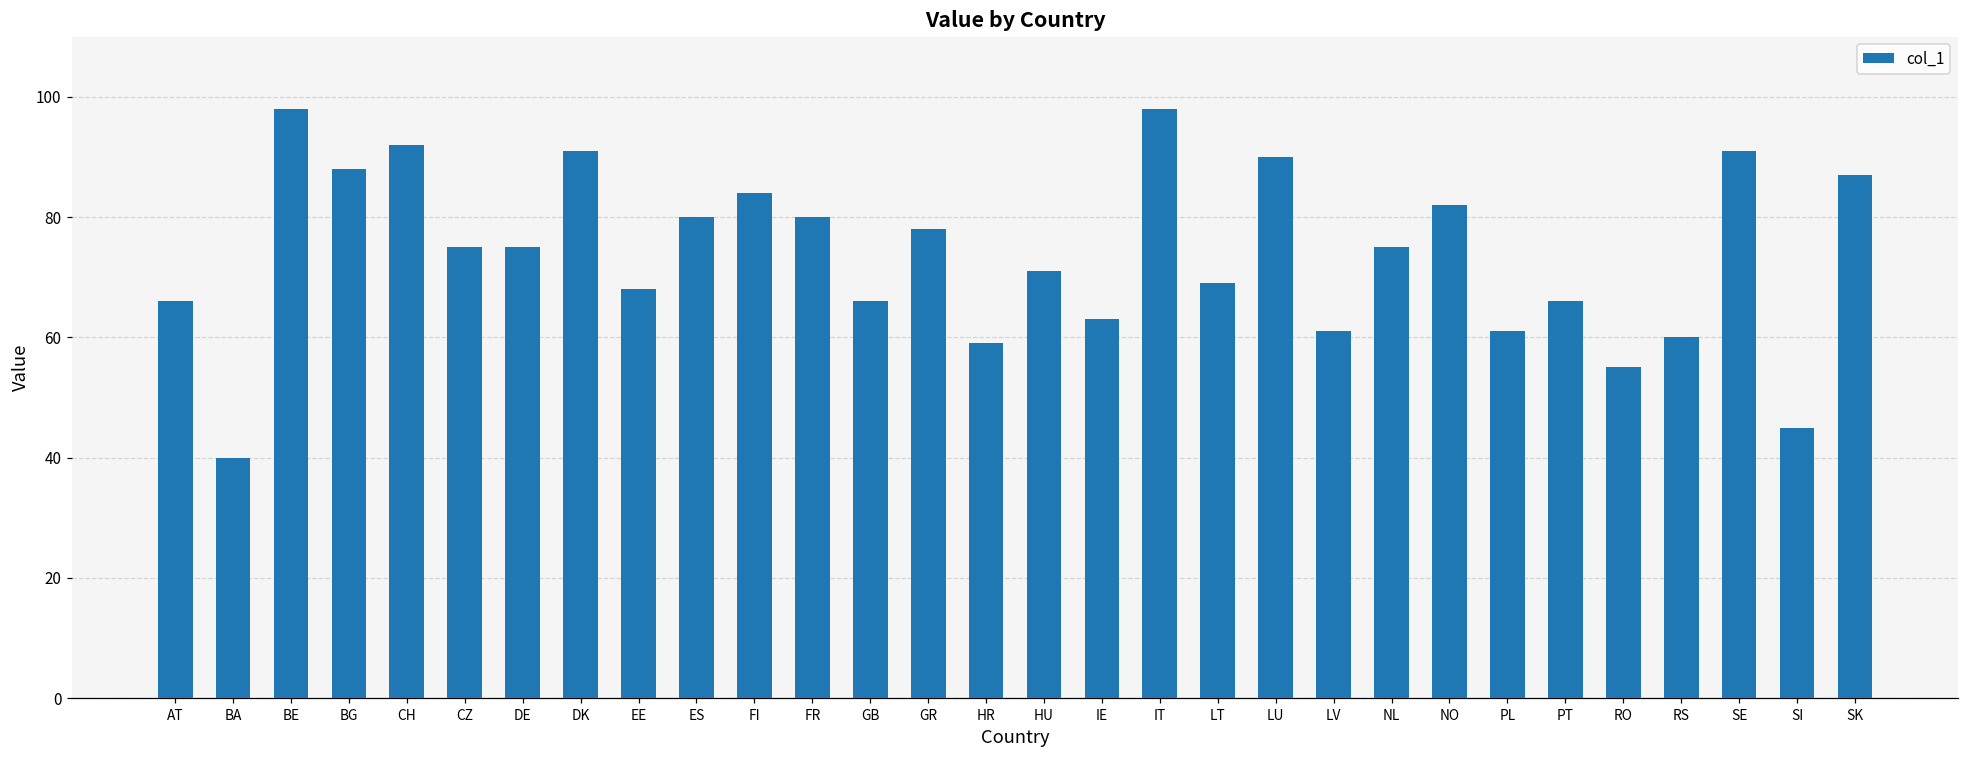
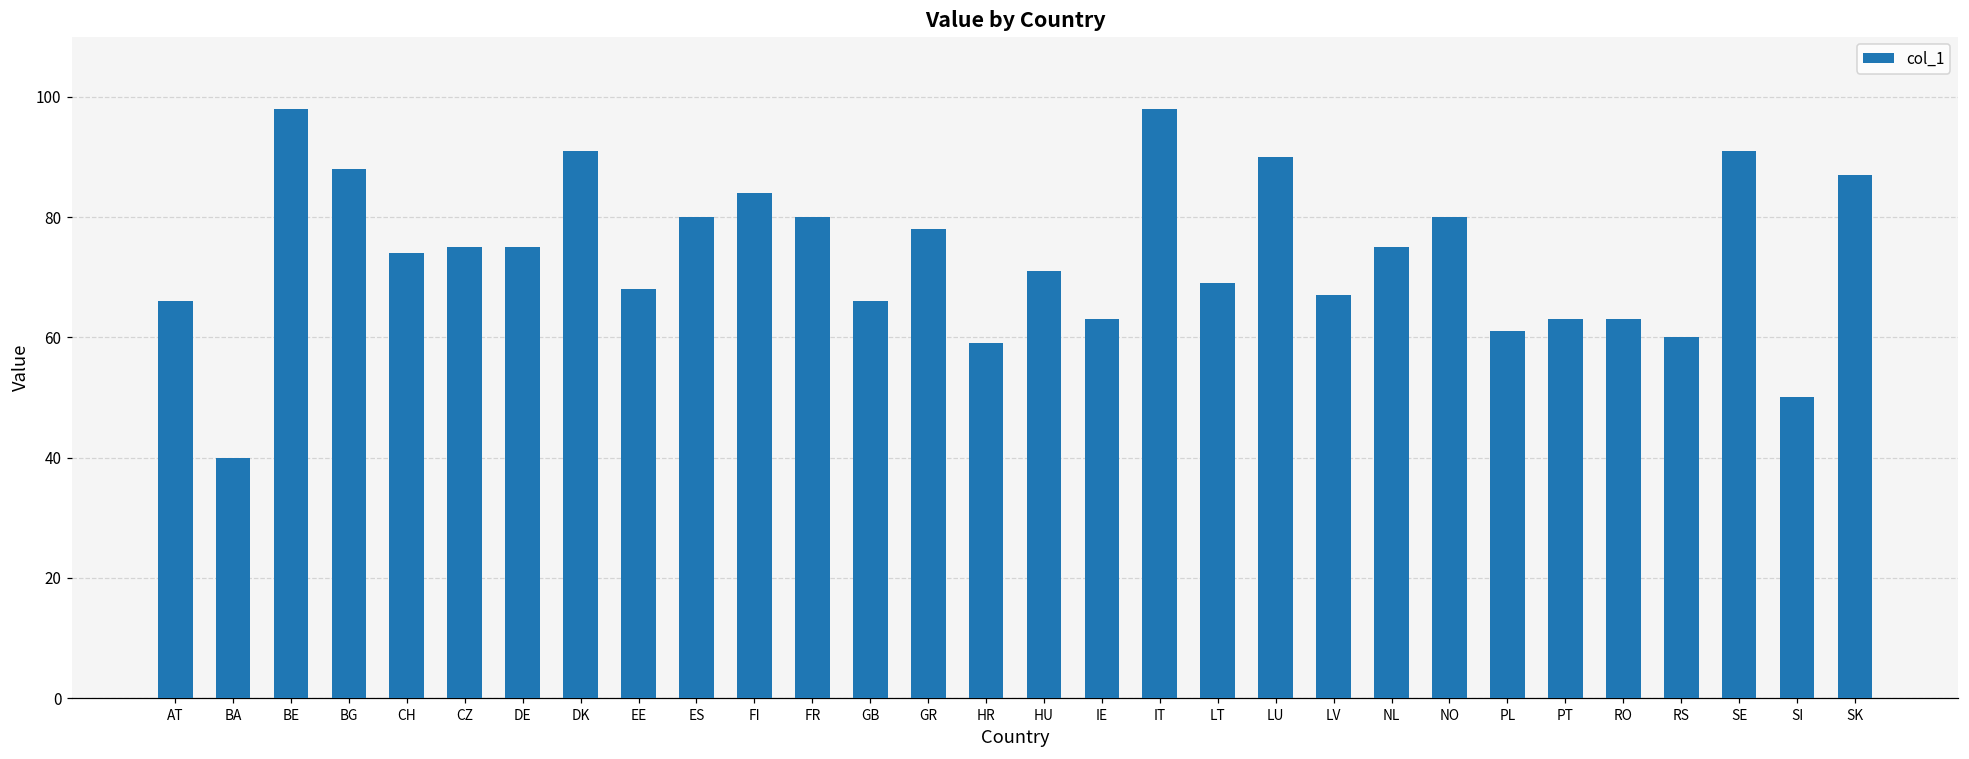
  {
    "AT": 66,
    "BA": 40,
    "BE": 98,
    "BG": 88,
-   "CH": 92,
+   "CH": 74,
    "CZ": 75,
    "DE": 75,
    "DK": 91,
    "EE": 68,
    "ES": 80,
    "FI": 84,
    "FR": 80,
    "GB": 66,
    "GR": 78,
    "HR": 59,
    "HU": 71,
    "IE": 63,
    "IT": 98,
    "LT": 69,
    "LU": 90,
-   "LV": 61,
+   "LV": 67,
    "NL": 75,
-   "NO": 82,
+   "NO": 80,
    "PL": 61,
-   "PT": 66,
-   "RO": 55,
+   "PT": 63,
+   "RO": 63,
    "RS": 60,
    "SE": 91,
-   "SI": 45,
+   "SI": 50,
    "SK": 87
  }
